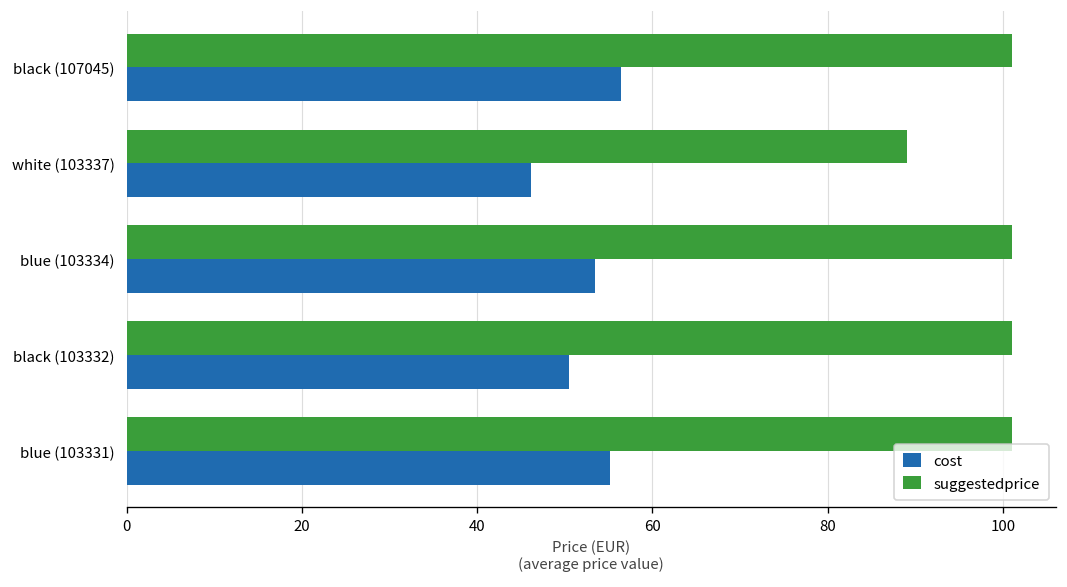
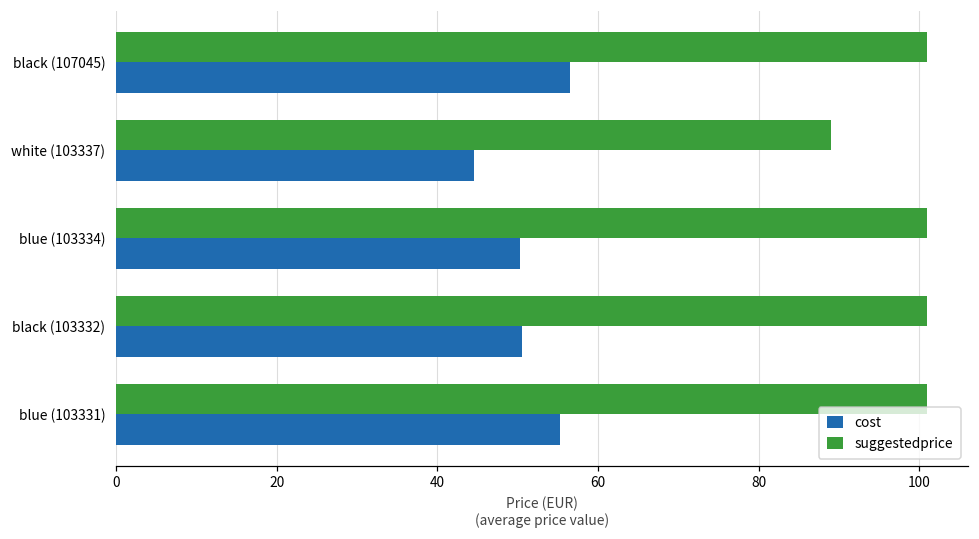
  {
    "cost": {
      "black (107045)": 56,
-     "white (103337)": 46,
-     "blue (103334)": 53,
+     "white (103337)": 45,
+     "blue (103334)": 50,
      "black (103332)": 50,
      "blue (103331)": 55
    },
    "suggestedprice": {
      "black (107045)": 101,
      "white (103337)": 89,
      "blue (103334)": 101,
      "black (103332)": 101,
      "blue (103331)": 101
    }
  }
